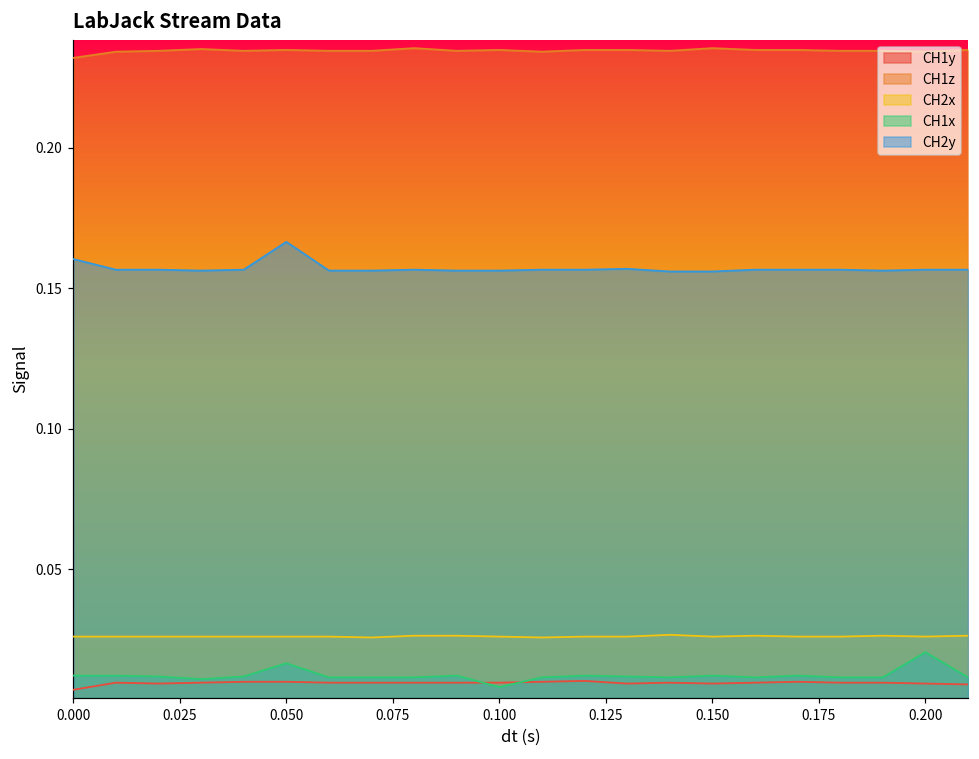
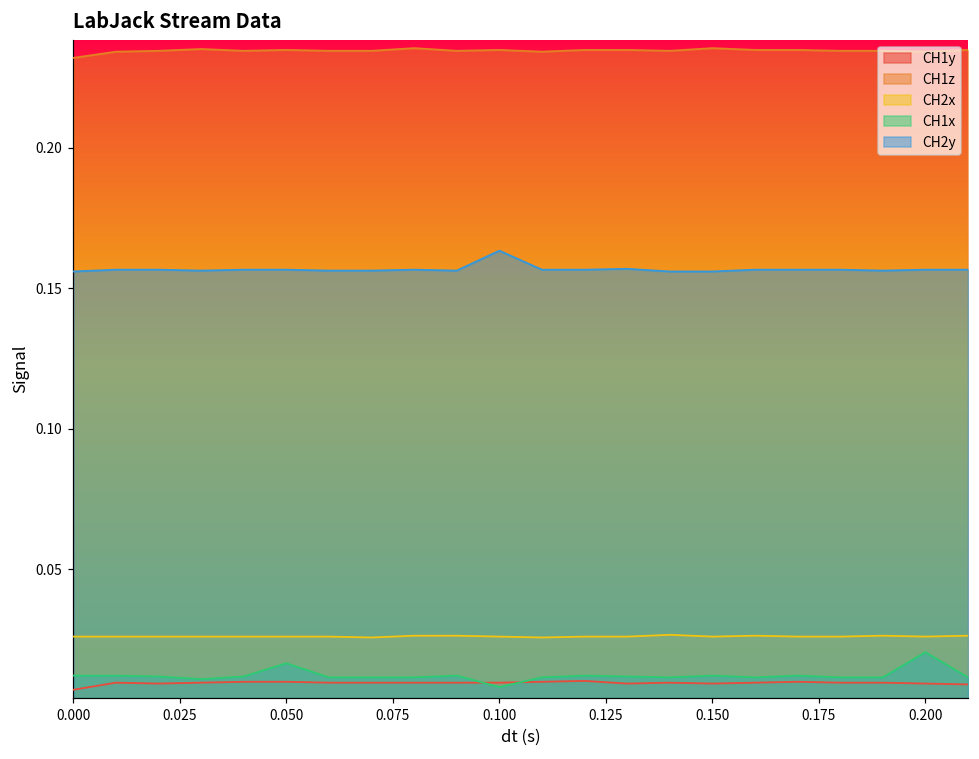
  {
    "CH1x": {
      "0.000": 0.012,
      "0.050": 0.016,
      "0.100": 0.008,
      "0.150": 0.012,
      "0.200": 0.020
    },
    "CH2y": {
-     "0.000": 0.160,
-     "0.050": 0.166,
-     "0.100": 0.156,
+     "0.000": 0.156,
+     "0.050": 0.157,
+     "0.100": 0.163,
      "0.150": 0.156,
      "0.200": 0.157
    }
  }
